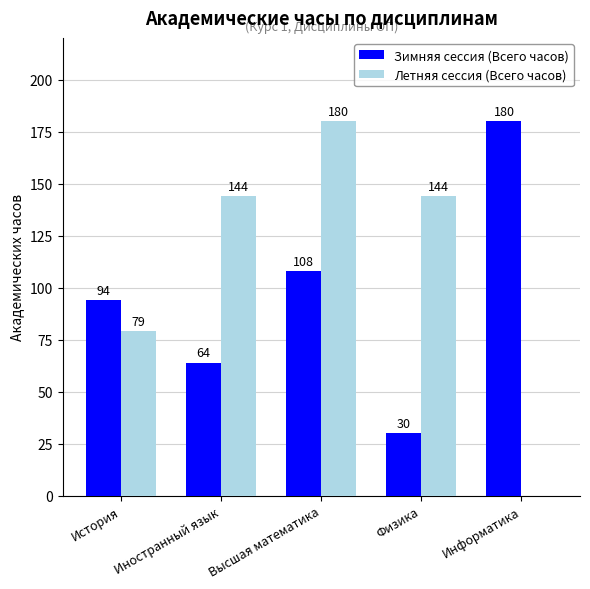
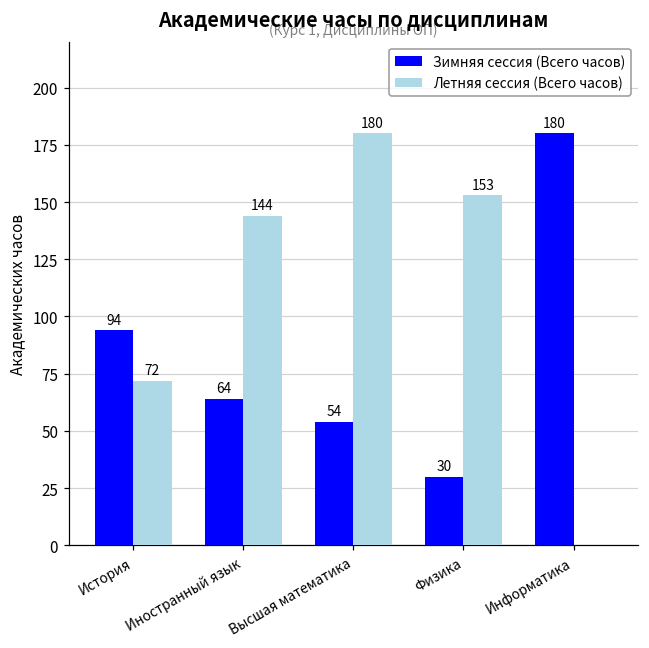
  {
    "Зимняя сессия (Всего часов)": {
      "История": 94,
      "Иностранный язык": 64,
-     "Высшая математика": 108,
+     "Высшая математика": 54,
      "Физика": 30,
      "Информатика": 180
    },
    "Летняя сессия (Всего часов)": {
-     "История": 79,
+     "История": 72,
      "Иностранный язык": 144,
      "Высшая математика": 180,
-     "Физика": 144
+     "Физика": 153
    }
  }
